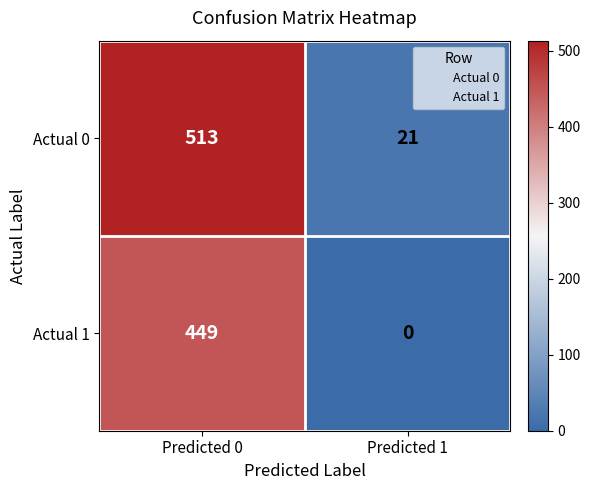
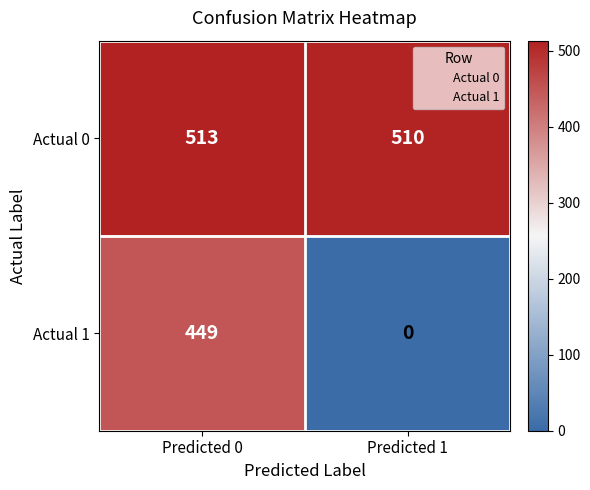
  {
    "Actual 0": {
      "Predicted 0": 513,
-     "Predicted 1": 21
+     "Predicted 1": 510
    },
    "Actual 1": {
      "Predicted 0": 449,
      "Predicted 1": 0
    }
  }
